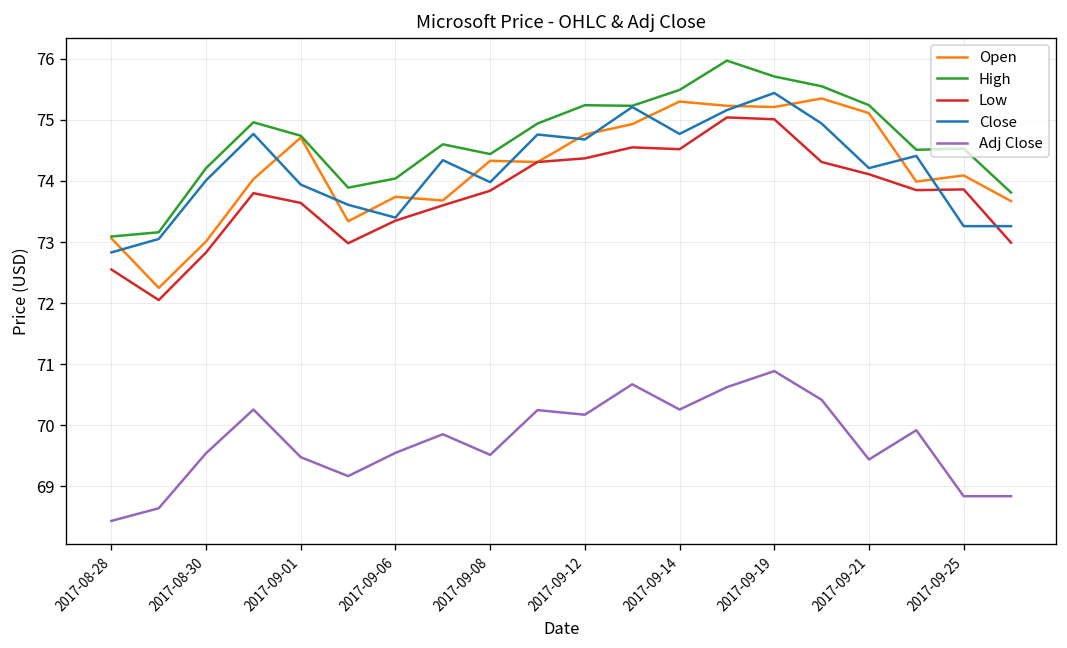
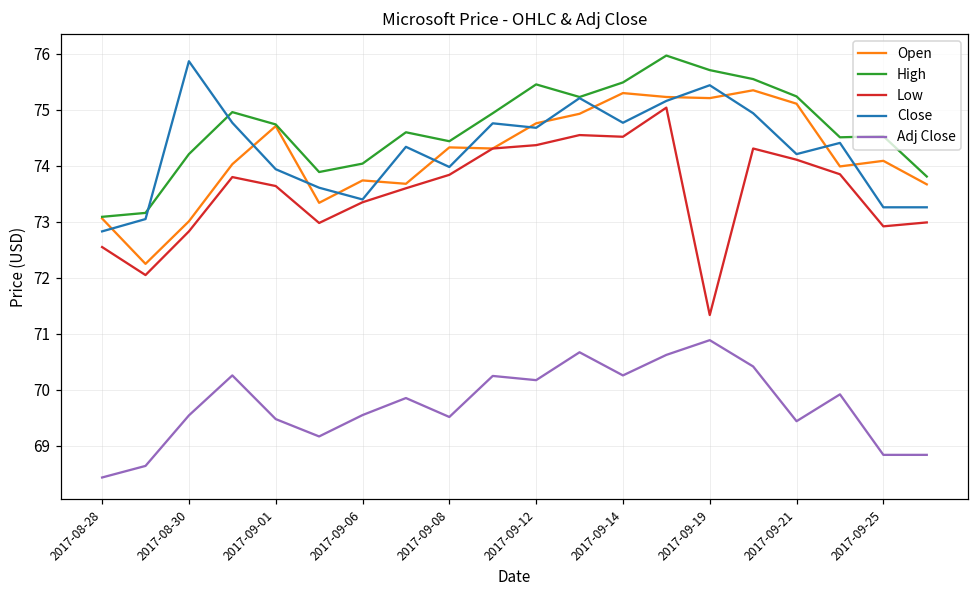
  {
    "Open": {
      "2017-08-30": 73.0,
      "2017-09-06": 73.7,
      "2017-09-08": 74.3,
      "2017-09-12": 74.8,
      "2017-09-14": 75.3,
      "2017-09-19": 75.2,
      "2017-09-21": 75.1,
      "2017-09-25": 74.1
    },
    "High": {
      "2017-08-30": 74.2,
      "2017-09-06": 74.0,
      "2017-09-08": 74.4,
-     "2017-09-12": 75.2,
+     "2017-09-12": 75.5,
      "2017-09-14": 75.5,
      "2017-09-19": 75.7,
      "2017-09-21": 75.2
    },
    "Low": {
      "2017-08-28": 72.6,
      "2017-08-30": 72.8,
      "2017-09-01": 73.6,
      "2017-09-06": 73.3,
      "2017-09-08": 73.8,
      "2017-09-12": 74.4,
      "2017-09-14": 74.5,
-     "2017-09-19": 75.0,
+     "2017-09-19": 71.3,
      "2017-09-21": 74.1,
-     "2017-09-25": 73.9
+     "2017-09-25": 72.9
    },
    "Close": {
      "2017-08-28": 72.8,
-     "2017-08-30": 74.0,
+     "2017-08-30": 75.9,
      "2017-09-01": 73.9,
      "2017-09-06": 73.4,
      "2017-09-08": 74.0,
      "2017-09-12": 74.7,
      "2017-09-14": 74.8,
      "2017-09-19": 75.4,
      "2017-09-21": 74.2,
      "2017-09-25": 73.3
    },
    "Adj Close": {
      "2017-08-28": 68.4,
      "2017-08-30": 69.5,
      "2017-09-01": 69.5,
      "2017-09-06": 69.5,
      "2017-09-08": 69.5,
      "2017-09-12": 70.2,
      "2017-09-14": 70.3,
      "2017-09-19": 70.9,
      "2017-09-21": 69.4,
      "2017-09-25": 68.8
    }
  }
